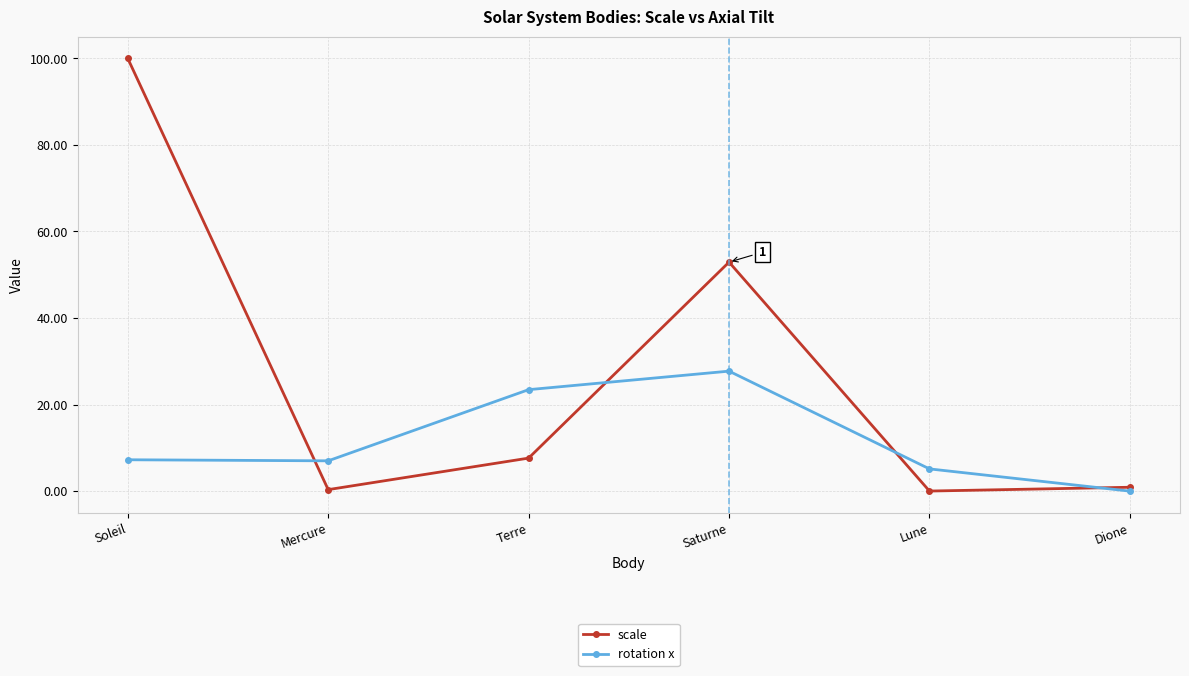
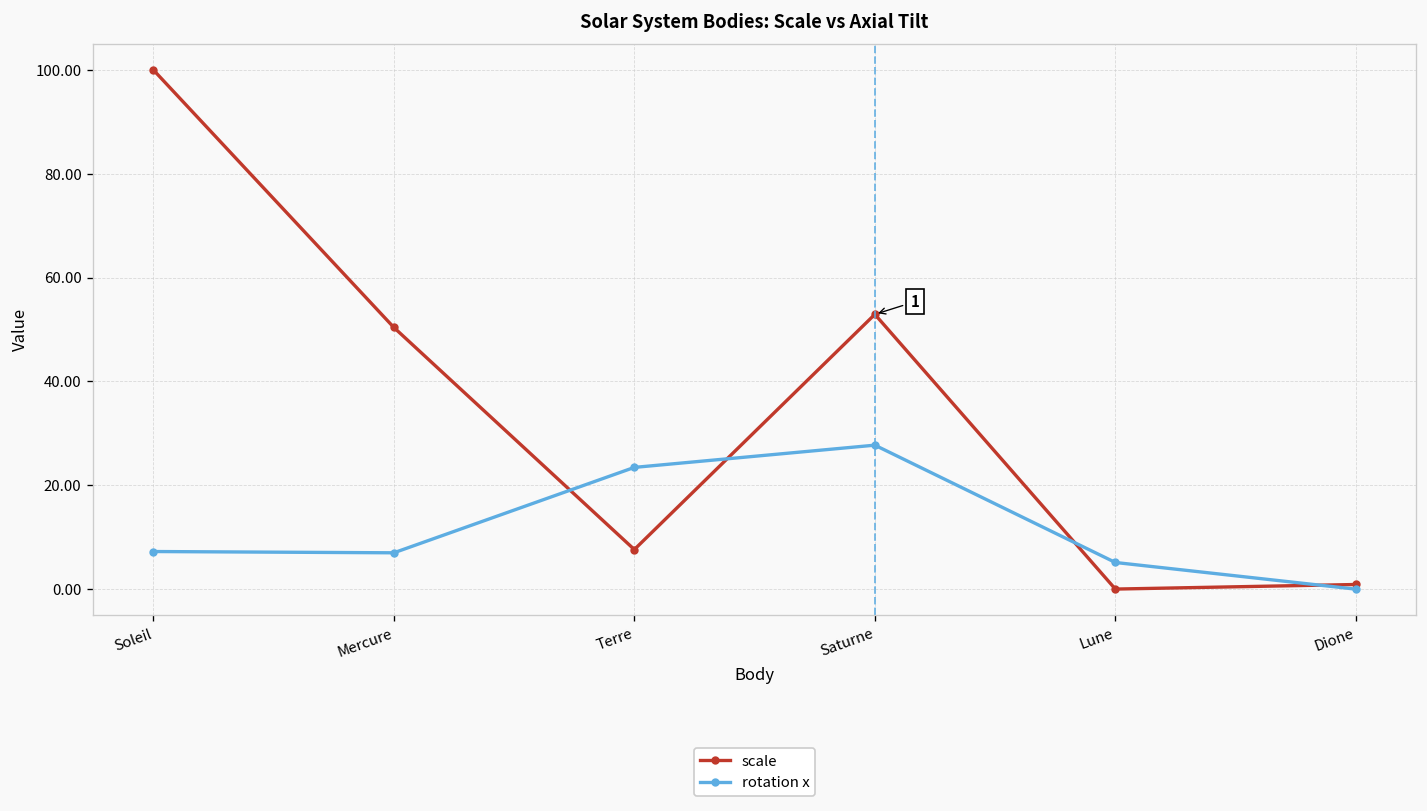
  {
    "scale": {
      "Soleil": 100,
-     "Mercure": 0,
+     "Mercure": 50,
      "Terre": 8,
      "Lune": 0,
      "Dione": 1
    },
    "rotation x": {
      "Soleil": 7,
      "Mercure": 7,
      "Terre": 23,
      "Saturne": 28,
      "Lune": 5,
      "Dione": 0
    }
  }
